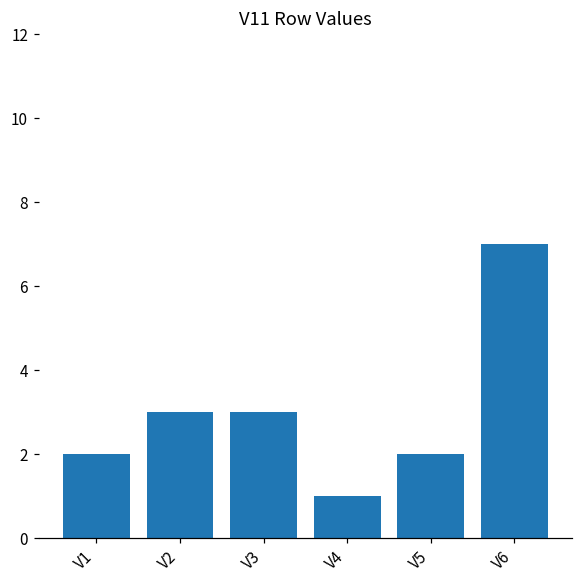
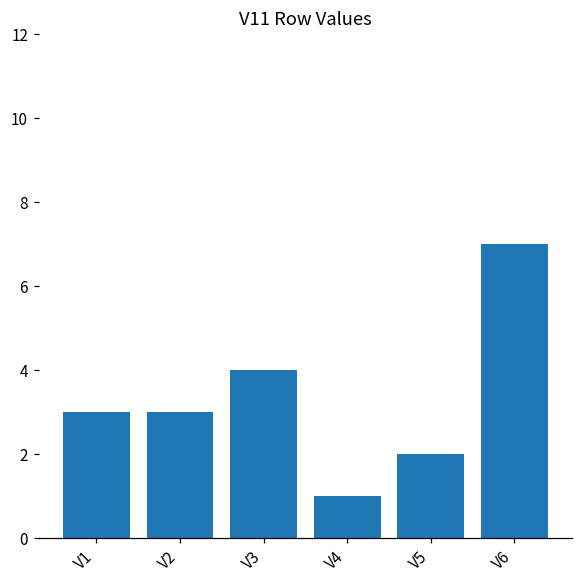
  {
-   "V1": 2,
+   "V1": 3,
    "V2": 3,
-   "V3": 3,
+   "V3": 4,
    "V4": 1,
    "V5": 2,
    "V6": 7
  }
